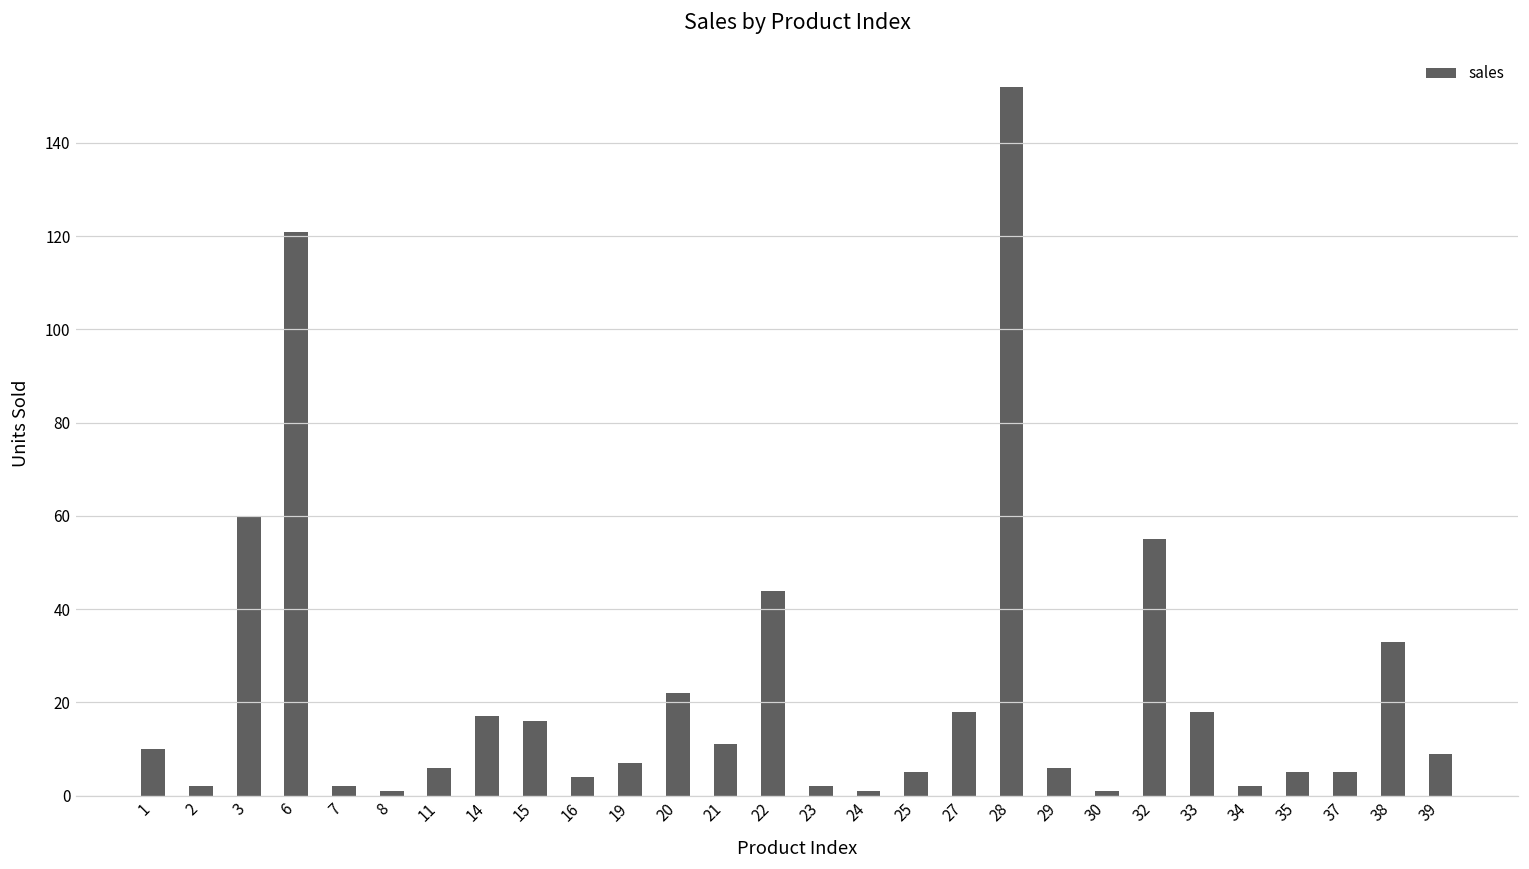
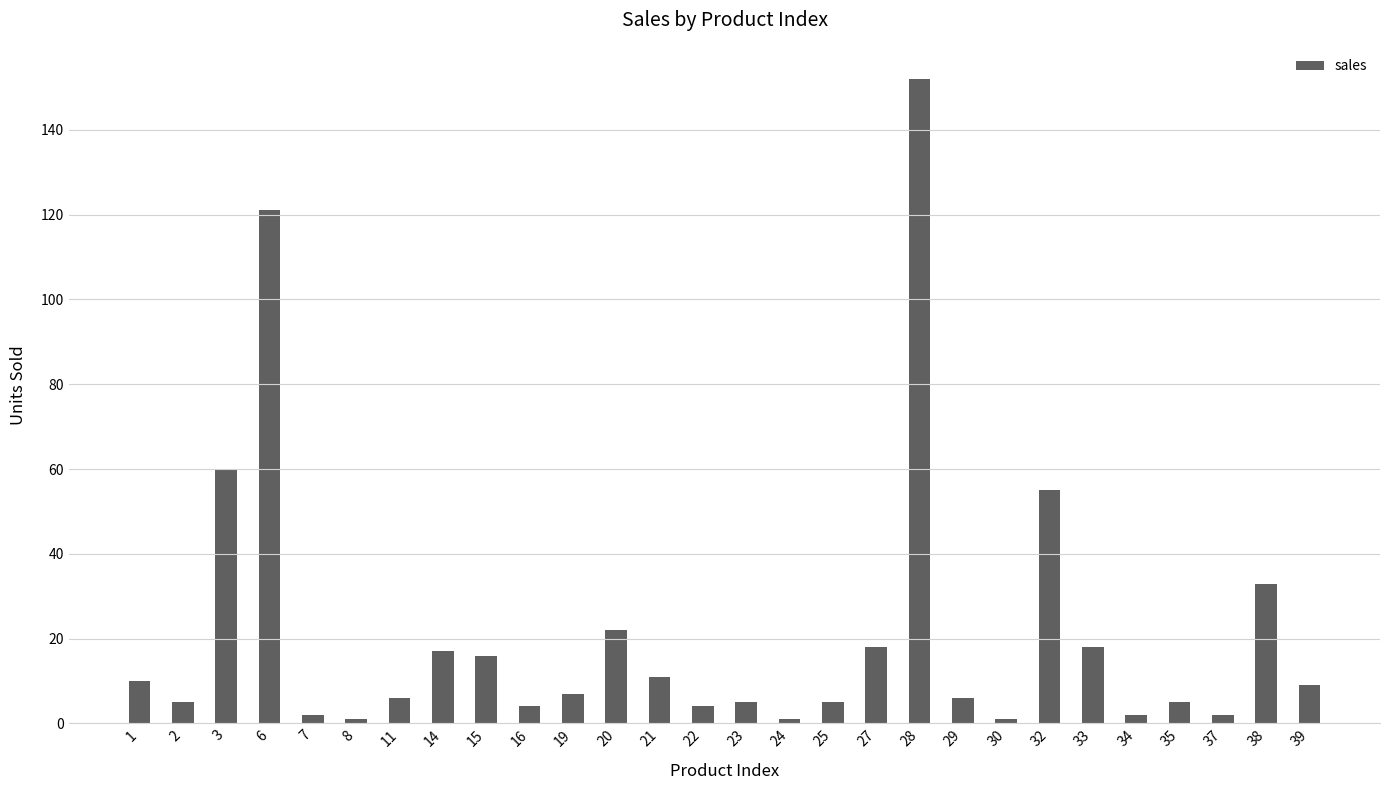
  {
    "1": 10,
-   "2": 2,
+   "2": 5,
    "3": 60,
    "6": 121,
    "7": 2,
    "8": 1,
    "11": 6,
    "14": 17,
    "15": 16,
    "16": 4,
    "19": 7,
    "20": 22,
    "21": 11,
-   "22": 44,
-   "23": 2,
+   "22": 4,
+   "23": 5,
    "24": 1,
    "25": 5,
    "27": 18,
    "28": 152,
    "29": 6,
    "30": 1,
    "32": 55,
    "33": 18,
    "34": 2,
    "35": 5,
-   "37": 5,
+   "37": 2,
    "38": 33,
    "39": 9
  }
